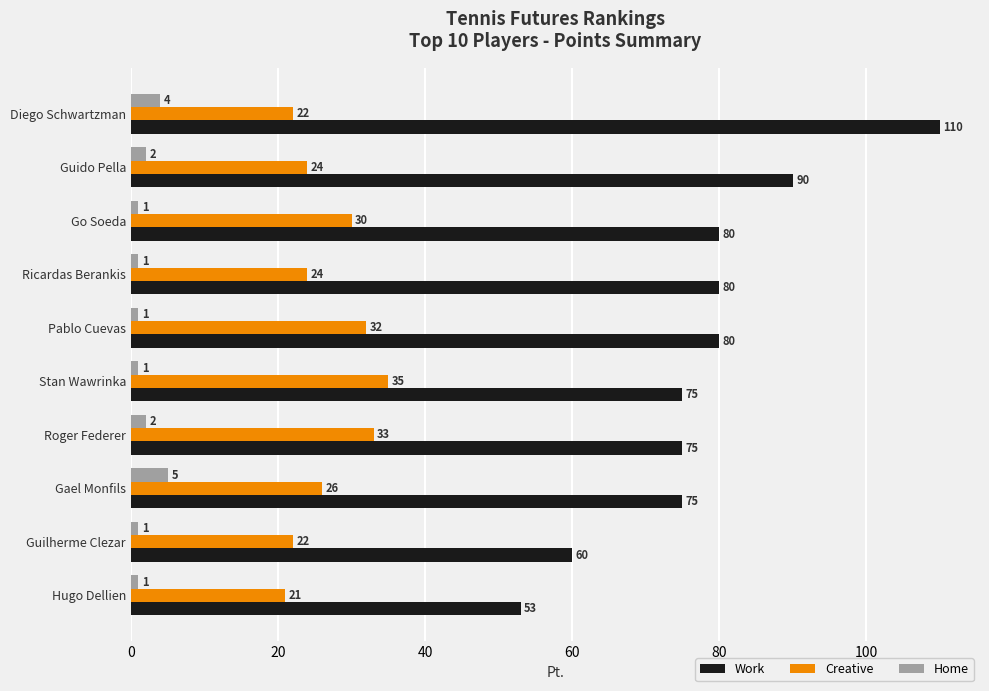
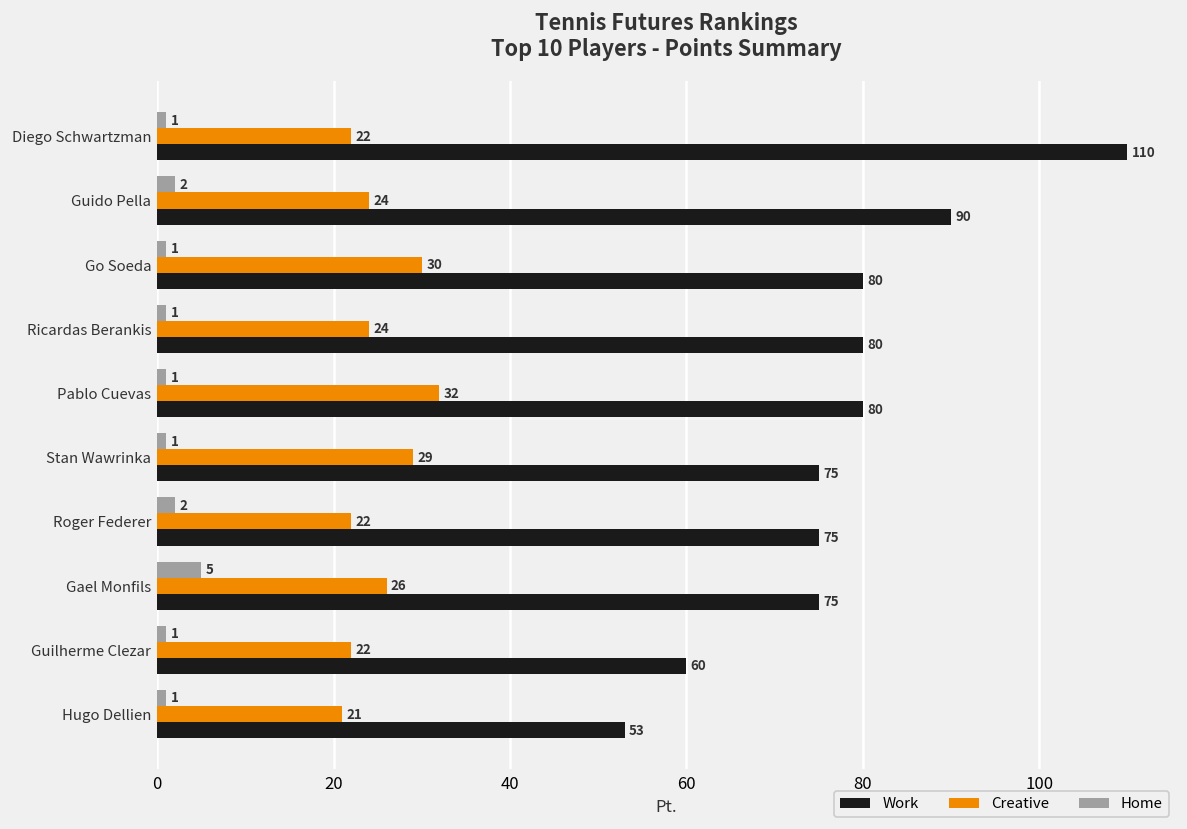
  {
    "Work": {
      "Diego Schwartzman": 110,
      "Guido Pella": 90,
      "Go Soeda": 80,
      "Ricardas Berankis": 80,
      "Pablo Cuevas": 80,
      "Stan Wawrinka": 75,
      "Roger Federer": 75,
      "Gael Monfils": 75,
      "Guilherme Clezar": 60,
      "Hugo Dellien": 53
    },
    "Creative": {
      "Diego Schwartzman": 22,
      "Guido Pella": 24,
      "Go Soeda": 30,
      "Ricardas Berankis": 24,
      "Pablo Cuevas": 32,
-     "Stan Wawrinka": 35,
-     "Roger Federer": 33,
+     "Stan Wawrinka": 29,
+     "Roger Federer": 22,
      "Gael Monfils": 26,
      "Guilherme Clezar": 22,
      "Hugo Dellien": 21
    },
    "Home": {
-     "Diego Schwartzman": 4,
+     "Diego Schwartzman": 1,
      "Guido Pella": 2,
      "Go Soeda": 1,
      "Ricardas Berankis": 1,
      "Pablo Cuevas": 1,
      "Stan Wawrinka": 1,
      "Roger Federer": 2,
      "Gael Monfils": 5,
      "Guilherme Clezar": 1,
      "Hugo Dellien": 1
    }
  }
